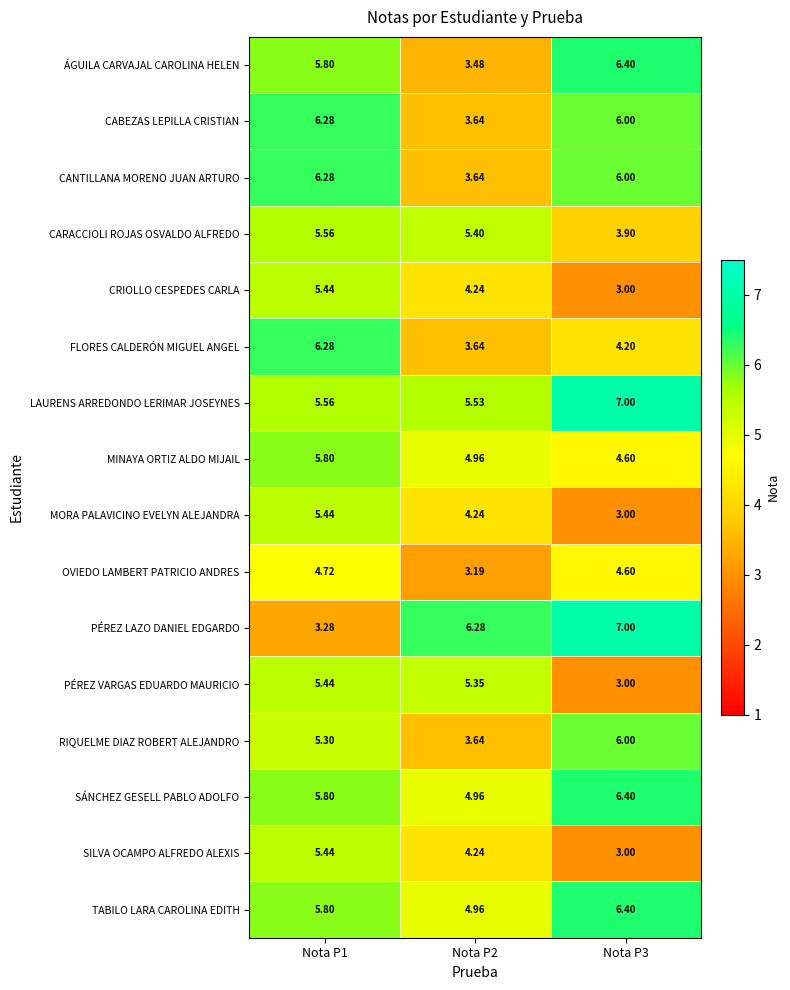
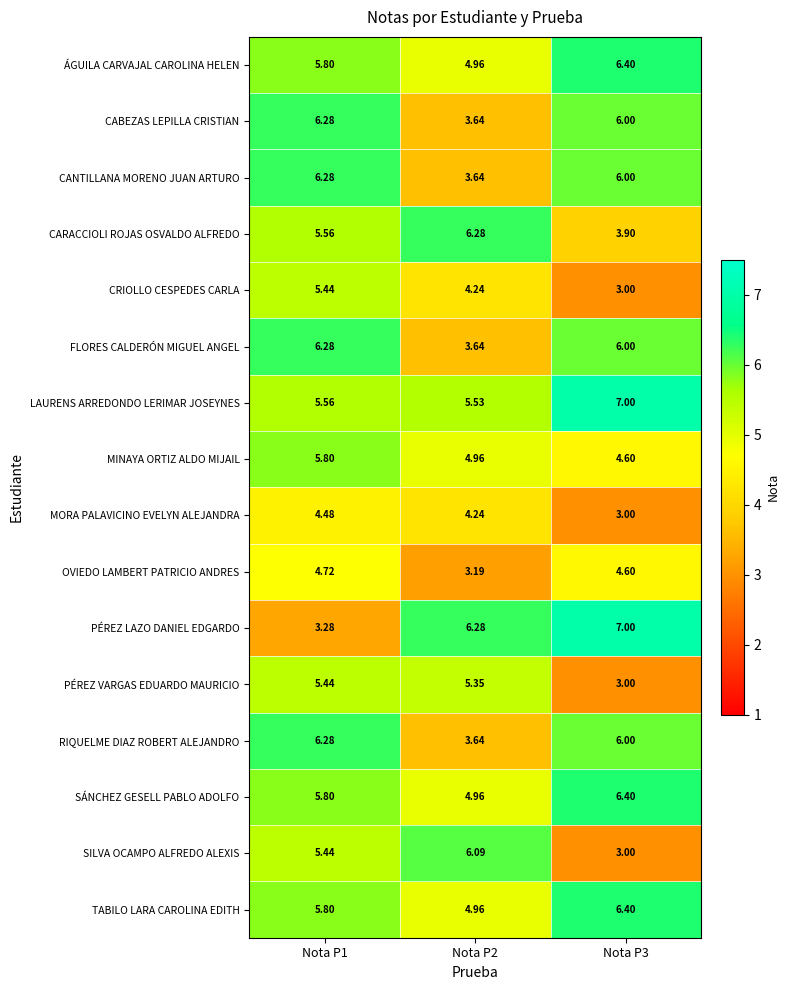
  {
    "ÁGUILA CARVAJAL CAROLINA HELEN": {
      "Nota P1": 5.80,
-     "Nota P2": 3.48,
+     "Nota P2": 4.96,
      "Nota P3": 6.40
    },
    "CABEZAS LEPILLA CRISTIAN": {
      "Nota P1": 6.28,
      "Nota P2": 3.64,
      "Nota P3": 6.00
    },
    "CANTILLANA MORENO JUAN ARTURO": {
      "Nota P1": 6.28,
      "Nota P2": 3.64,
      "Nota P3": 6.00
    },
    "CARACCIOLI ROJAS OSVALDO ALFREDO": {
      "Nota P1": 5.56,
-     "Nota P2": 5.40,
+     "Nota P2": 6.28,
      "Nota P3": 3.90
    },
    "CRIOLLO CESPEDES CARLA": {
      "Nota P1": 5.44,
      "Nota P2": 4.24,
      "Nota P3": 3.00
    },
    "FLORES CALDERÓN MIGUEL ANGEL": {
      "Nota P1": 6.28,
      "Nota P2": 3.64,
-     "Nota P3": 4.20
+     "Nota P3": 6.00
    },
    "LAURENS ARREDONDO LERIMAR JOSEYNES": {
      "Nota P1": 5.56,
      "Nota P2": 5.53,
      "Nota P3": 7.00
    },
    "MINAYA ORTIZ ALDO MIJAIL": {
      "Nota P1": 5.80,
      "Nota P2": 4.96,
      "Nota P3": 4.60
    },
    "MORA PALAVICINO EVELYN ALEJANDRA": {
-     "Nota P1": 5.44,
+     "Nota P1": 4.48,
      "Nota P2": 4.24,
      "Nota P3": 3.00
    },
    "OVIEDO LAMBERT PATRICIO ANDRES": {
      "Nota P1": 4.72,
      "Nota P2": 3.19,
      "Nota P3": 4.60
    },
    "PÉREZ LAZO DANIEL EDGARDO": {
      "Nota P1": 3.28,
      "Nota P2": 6.28,
      "Nota P3": 7.00
    },
    "PÉREZ VARGAS EDUARDO MAURICIO": {
      "Nota P1": 5.44,
      "Nota P2": 5.35,
      "Nota P3": 3.00
    },
    "RIQUELME DIAZ ROBERT ALEJANDRO": {
-     "Nota P1": 5.30,
+     "Nota P1": 6.28,
      "Nota P2": 3.64,
      "Nota P3": 6.00
    },
    "SÁNCHEZ GESELL PABLO ADOLFO": {
      "Nota P1": 5.80,
      "Nota P2": 4.96,
      "Nota P3": 6.40
    },
    "SILVA OCAMPO ALFREDO ALEXIS": {
      "Nota P1": 5.44,
-     "Nota P2": 4.24,
+     "Nota P2": 6.09,
      "Nota P3": 3.00
    },
    "TABILO LARA CAROLINA EDITH": {
      "Nota P1": 5.80,
      "Nota P2": 4.96,
      "Nota P3": 6.40
    }
  }
